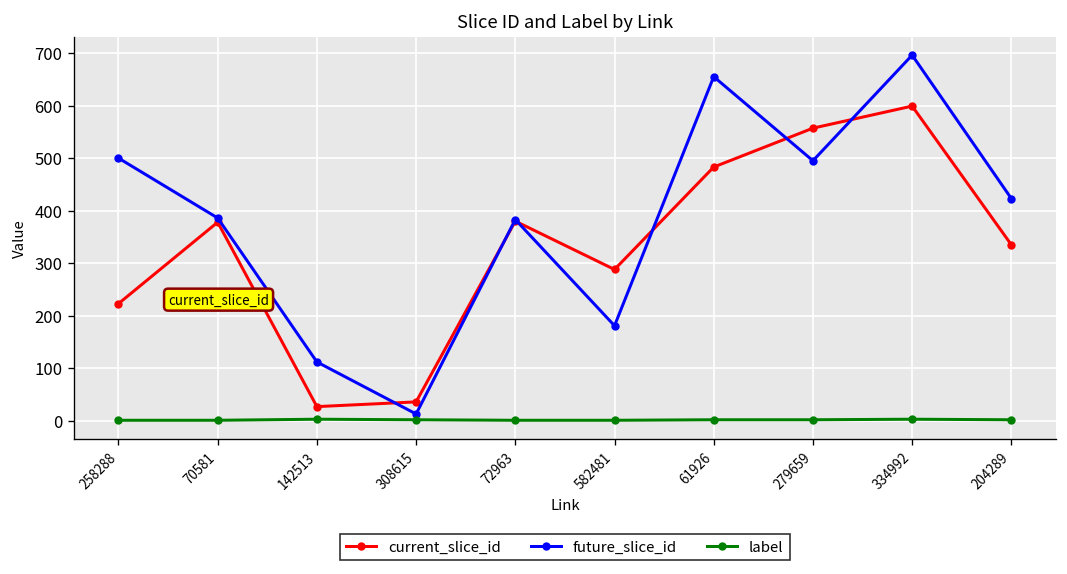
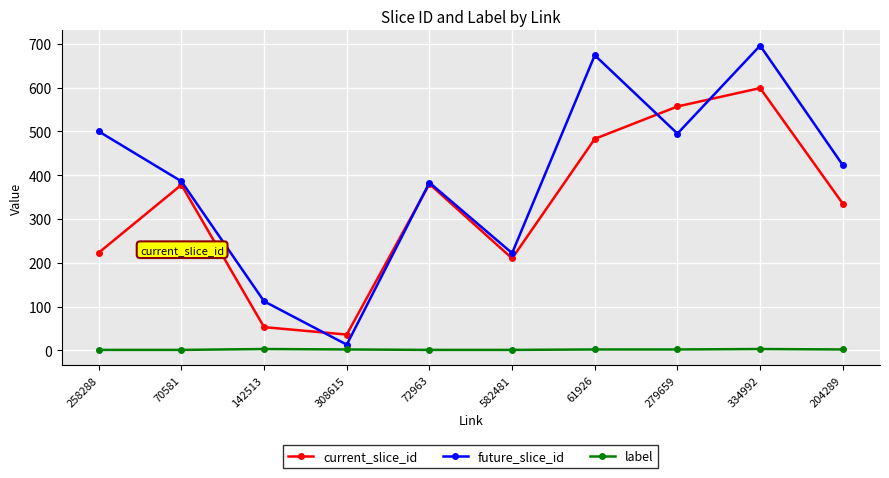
  {
    "current_slice_id": {
      "258288": 220,
      "70581": 380,
-     "142513": 30,
+     "142513": 50,
      "308615": 40,
-     "582481": 290,
+     "582481": 210,
      "61926": 480,
      "279659": 560,
      "334992": 600,
      "204289": 340
    },
    "future_slice_id": {
      "258288": 500,
      "70581": 390,
      "142513": 110,
      "308615": 10,
-     "582481": 180,
-     "61926": 660,
+     "582481": 220,
+     "61926": 670,
      "279659": 500,
      "334992": 700,
      "204289": 420
    },
    "label": {
      "258288": 0,
      "70581": 0,
      "142513": 0,
      "308615": 0,
      "72963": 0,
      "582481": 0,
      "61926": 0,
      "279659": 0,
      "334992": 0,
      "204289": 0
    }
  }
